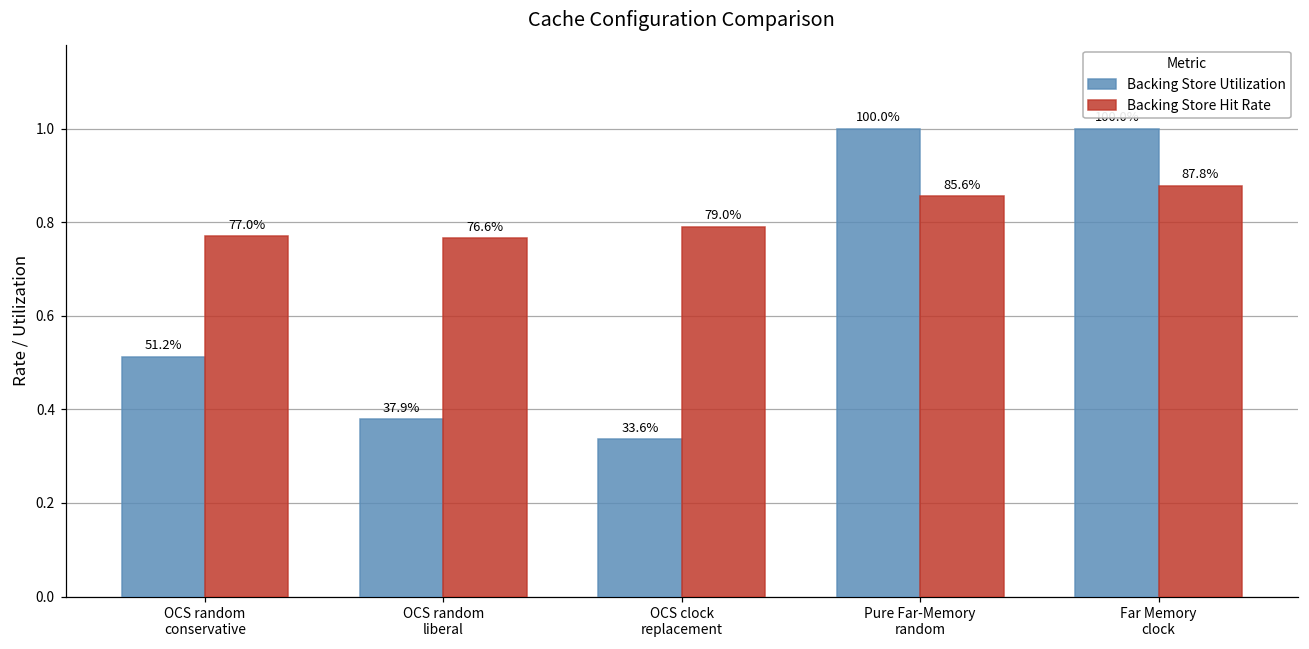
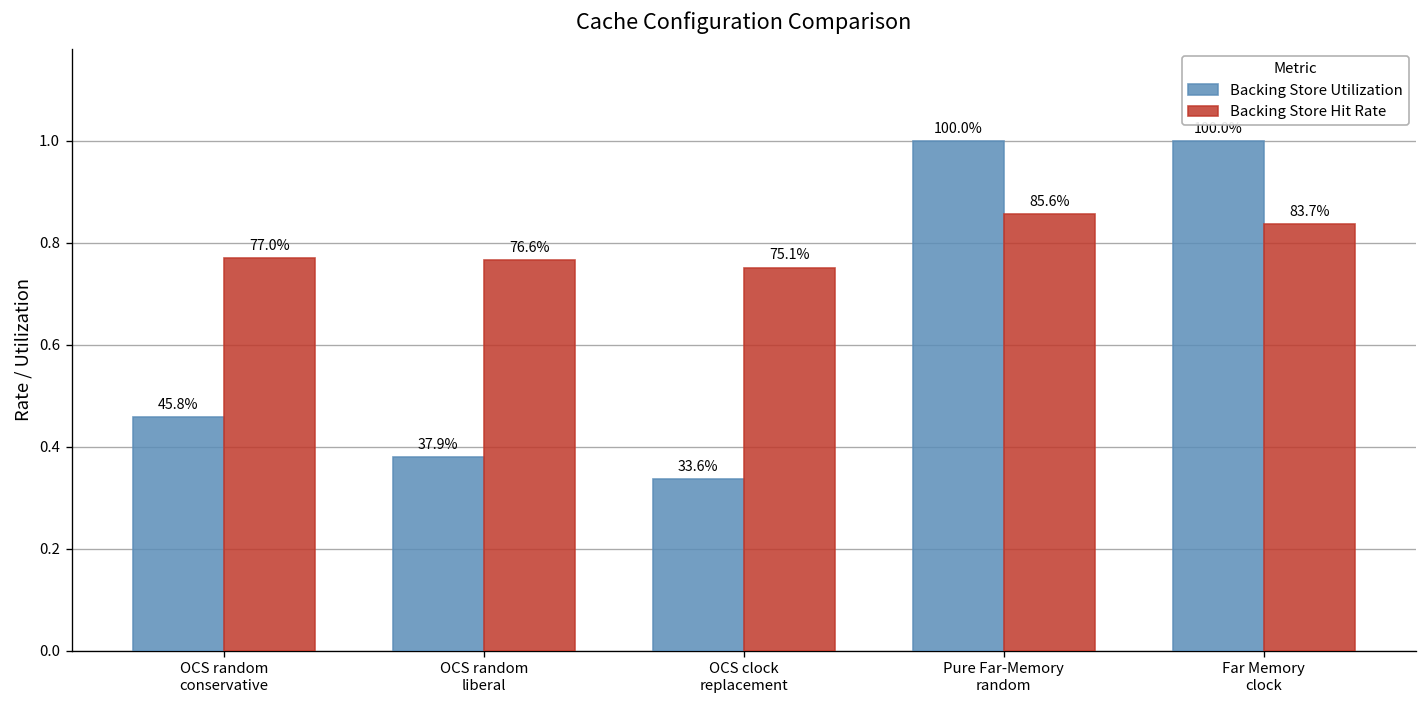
  {
    "Backing Store Utilization": {
-     "OCS random conservative": "51.2%",
+     "OCS random conservative": "45.8%",
      "OCS random liberal": "37.9%",
      "OCS clock replacement": "33.6%",
      "Pure Far-Memory random": "100.0%"
    },
    "Backing Store Hit Rate": {
      "OCS random conservative": "77.0%",
      "OCS random liberal": "76.6%",
-     "OCS clock replacement": "79.0%",
+     "OCS clock replacement": "75.1%",
      "Pure Far-Memory random": "85.6%",
-     "Far Memory clock": "87.8%"
+     "Far Memory clock": "83.7%"
    }
  }
